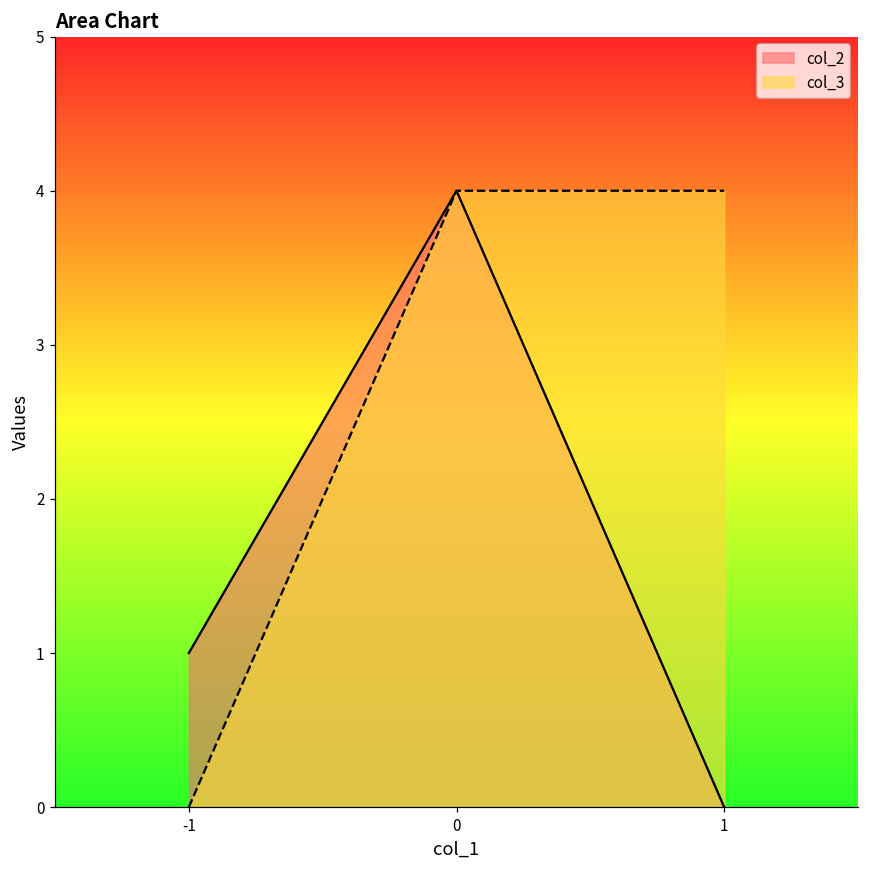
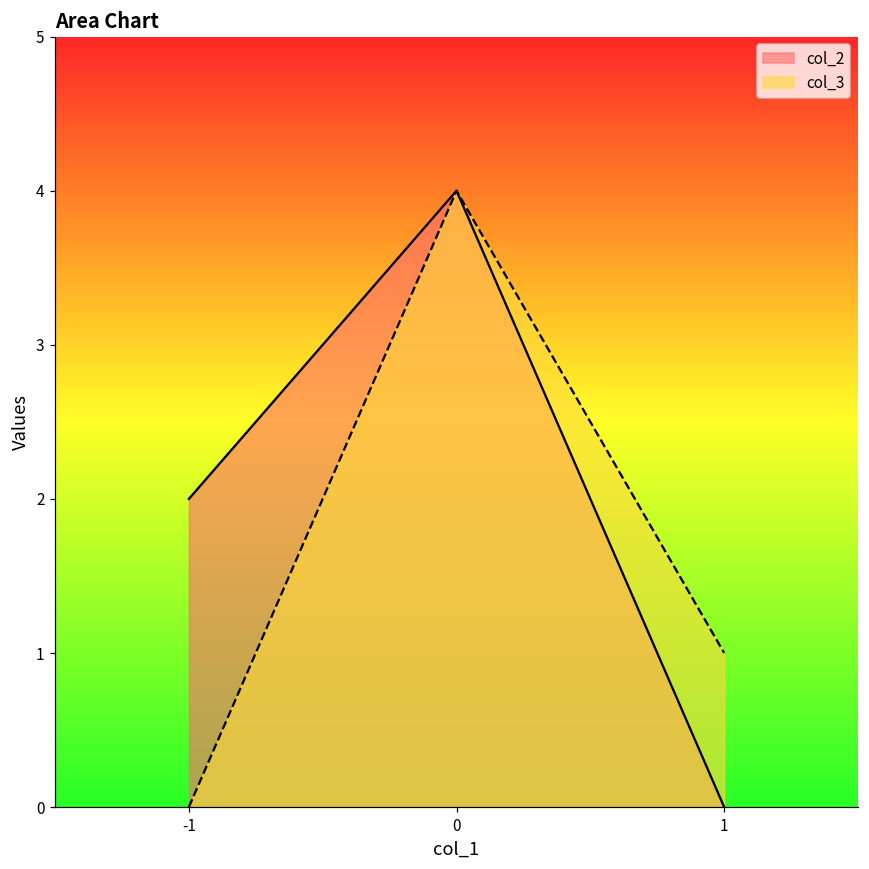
  {
    "col_2": {
-     "-1": 1,
+     "-1": 2,
      "1": 0
    },
    "col_3": {
      "-1": 0,
-     "1": 4
+     "1": 1
    }
  }
